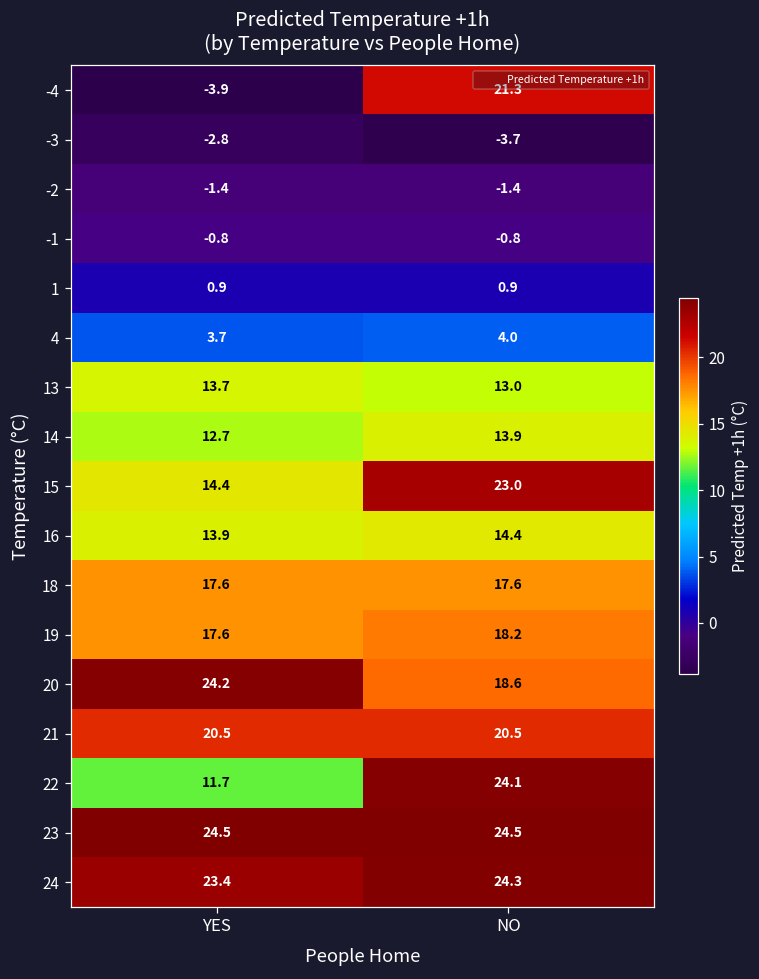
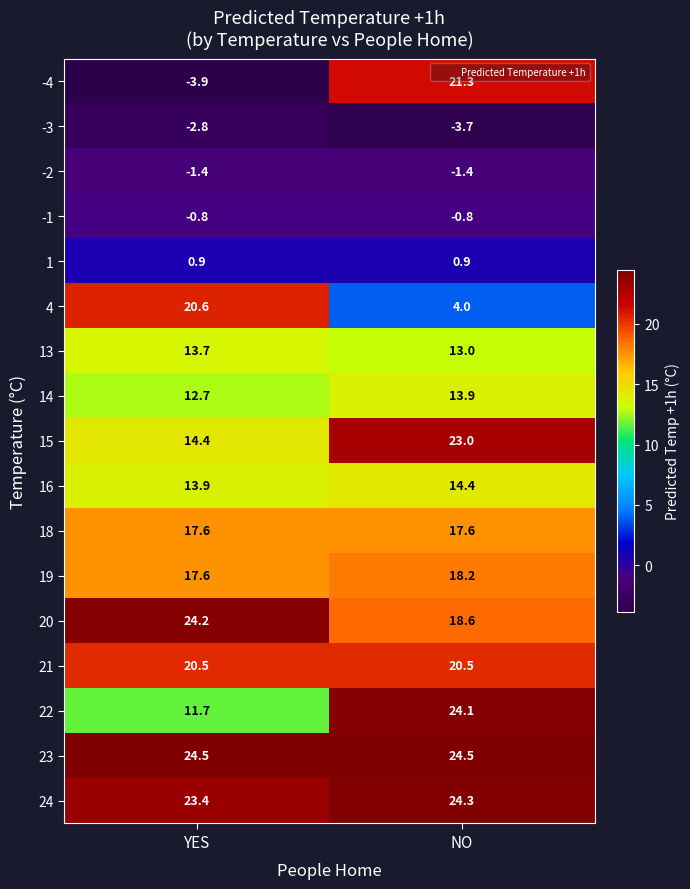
  {
    "-4": {
      "YES": -3.9
    },
    "-3": {
      "YES": -2.8,
      "NO": -3.7
    },
    "-2": {
      "YES": -1.4,
      "NO": -1.4
    },
    "-1": {
      "YES": -0.8,
      "NO": -0.8
    },
    "1": {
      "YES": 0.9,
      "NO": 0.9
    },
    "4": {
-     "YES": 3.7,
+     "YES": 20.6,
      "NO": 4.0
    },
    "13": {
      "YES": 13.7,
      "NO": 13.0
    },
    "14": {
      "YES": 12.7,
      "NO": 13.9
    },
    "15": {
      "YES": 14.4,
      "NO": 23.0
    },
    "16": {
      "YES": 13.9,
      "NO": 14.4
    },
    "18": {
      "YES": 17.6,
      "NO": 17.6
    },
    "19": {
      "YES": 17.6,
      "NO": 18.2
    },
    "20": {
      "YES": 24.2,
      "NO": 18.6
    },
    "21": {
      "YES": 20.5,
      "NO": 20.5
    },
    "22": {
      "YES": 11.7,
      "NO": 24.1
    },
    "23": {
      "YES": 24.5,
      "NO": 24.5
    },
    "24": {
      "YES": 23.4,
      "NO": 24.3
    }
  }
